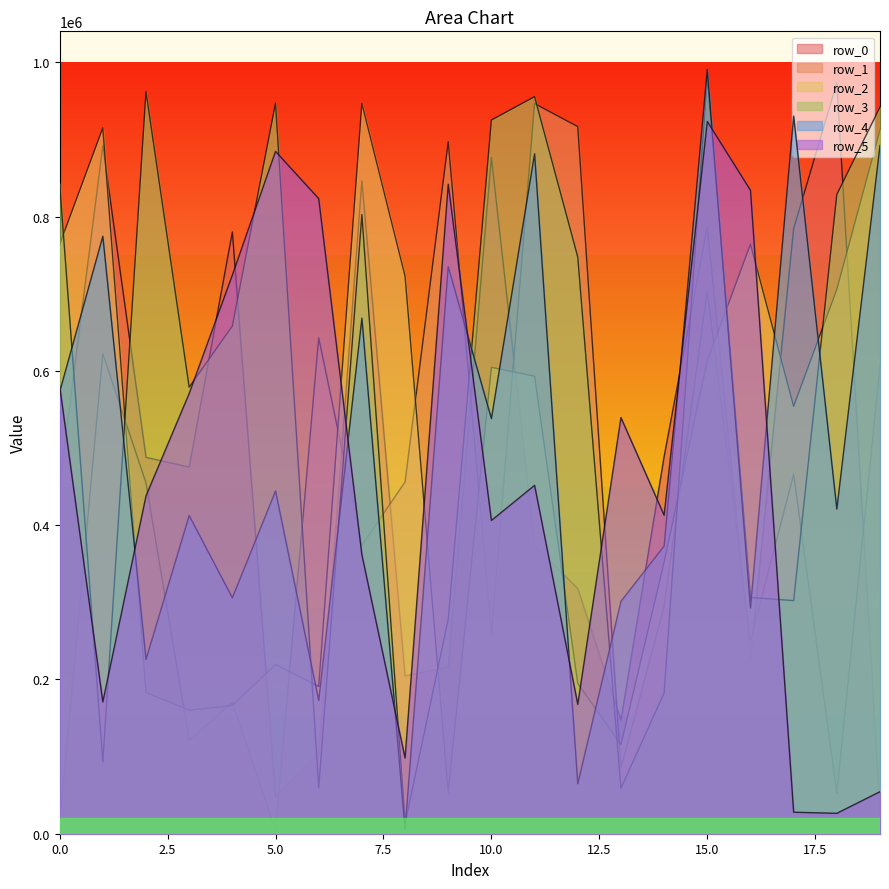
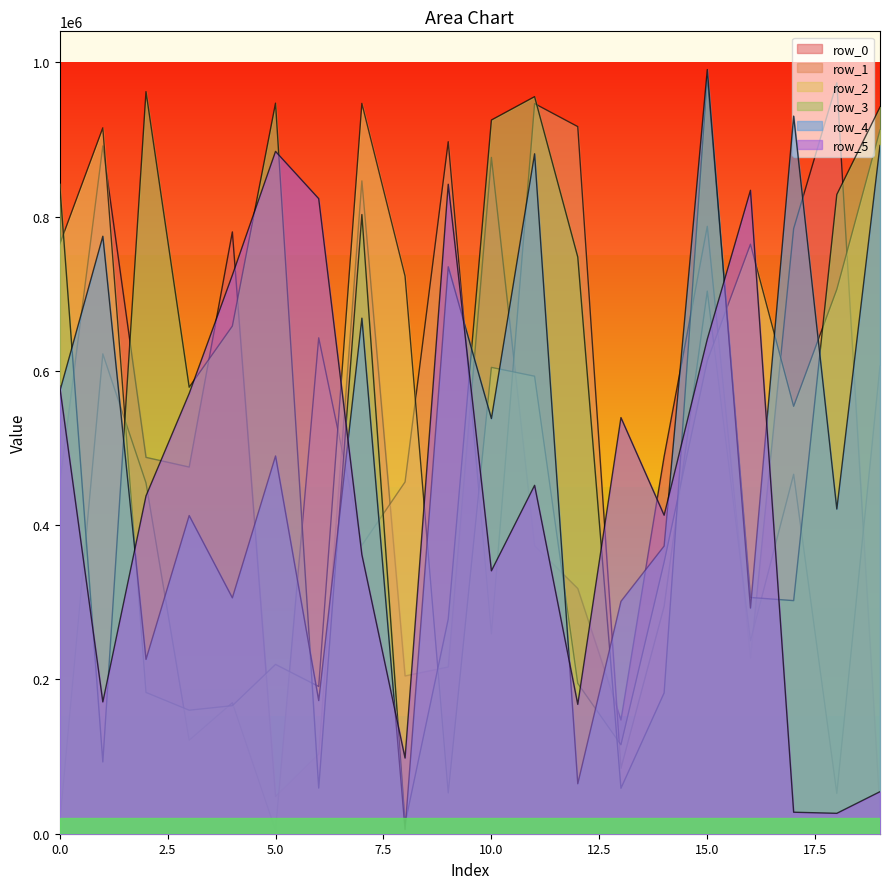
  {
    "row_4": {
      "0.0": 570000,
-     "5.0": 440000,
+     "5.0": 490000,
      "10.0": 540000,
      "15.0": 990000
    },
    "row_5": {
      "0.0": 580000,
      "5.0": 880000,
-     "10.0": 410000,
-     "15.0": 920000
+     "10.0": 340000,
+     "15.0": 640000
    }
  }
